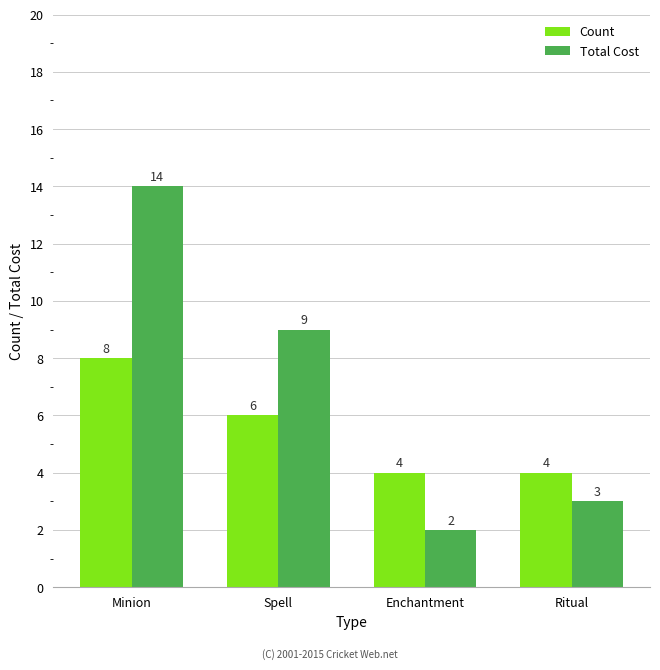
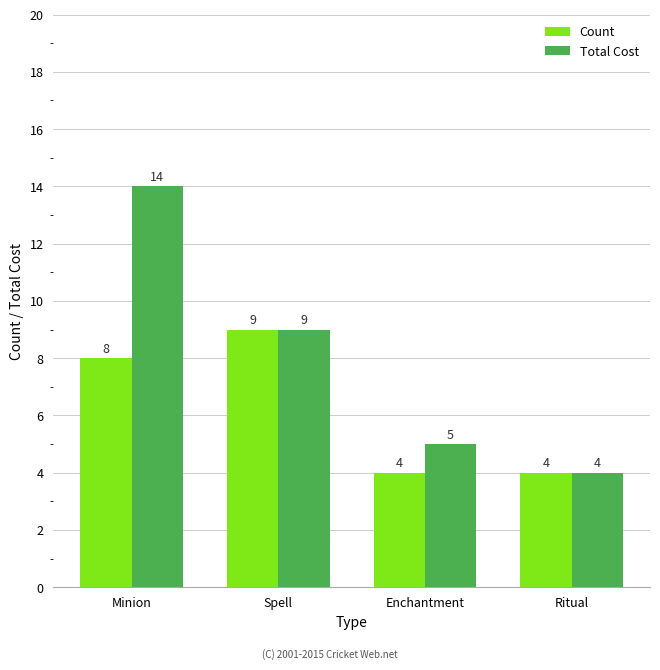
  {
    "Count": {
      "Minion": 8,
-     "Spell": 6,
+     "Spell": 9,
      "Enchantment": 4,
      "Ritual": 4
    },
    "Total Cost": {
      "Minion": 14,
      "Spell": 9,
-     "Enchantment": 2,
-     "Ritual": 3
+     "Enchantment": 5,
+     "Ritual": 4
    }
  }
